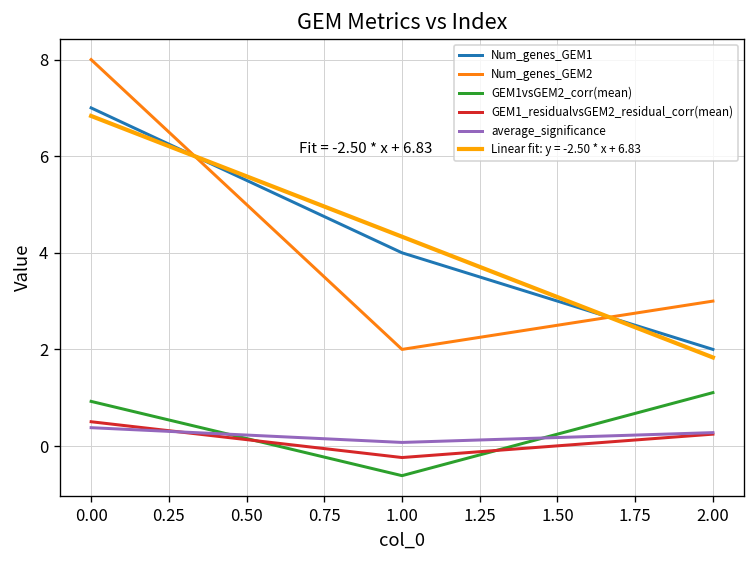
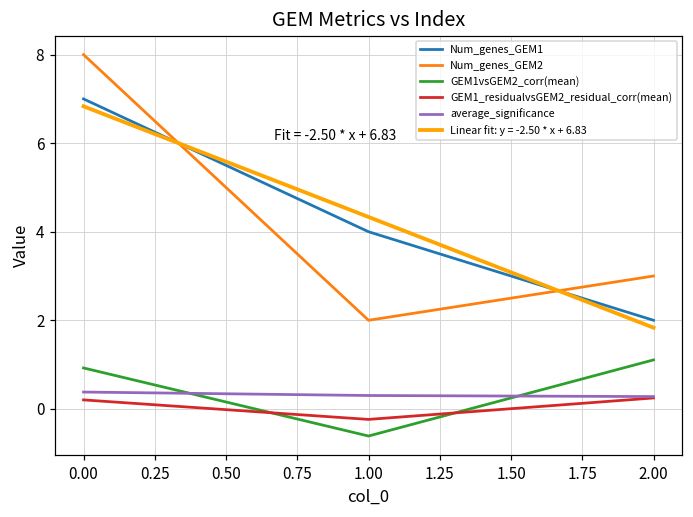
  {
    "Num_genes_GEM1": {
      "0.00": 7.0,
      "1.00": 4.0,
      "2.00": 2.0
    },
    "GEM1vsGEM2_corr(mean)": {
      "0.00": 0.9,
      "1.00": -0.6,
      "2.00": 1.1
    },
    "GEM1_residualvsGEM2_residual_corr(mean)": {
-     "0.00": 0.5,
+     "0.00": 0.2,
      "1.00": -0.2
    },
    "average_significance": {
      "0.00": 0.4,
-     "1.00": 0.1
+     "1.00": 0.3
    }
  }
